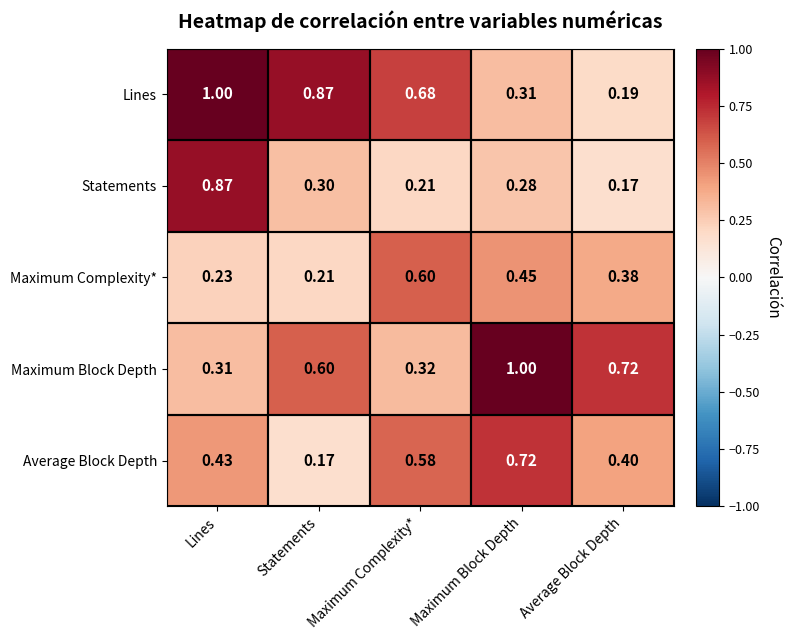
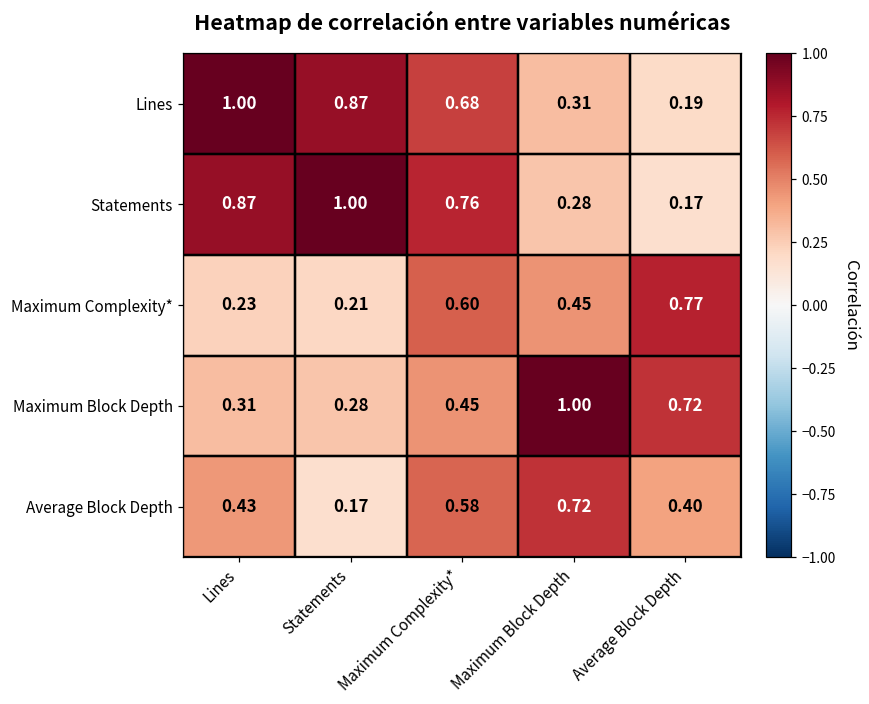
  {
    "Lines": {
      "Lines": 1.00,
      "Statements": 0.87,
      "Maximum Complexity*": 0.68,
      "Maximum Block Depth": 0.31,
      "Average Block Depth": 0.19
    },
    "Statements": {
      "Lines": 0.87,
-     "Statements": 0.30,
-     "Maximum Complexity*": 0.21,
+     "Statements": 1.00,
+     "Maximum Complexity*": 0.76,
      "Maximum Block Depth": 0.28,
      "Average Block Depth": 0.17
    },
    "Maximum Complexity*": {
      "Lines": 0.23,
      "Statements": 0.21,
      "Maximum Complexity*": 0.60,
      "Maximum Block Depth": 0.45,
-     "Average Block Depth": 0.38
+     "Average Block Depth": 0.77
    },
    "Maximum Block Depth": {
      "Lines": 0.31,
-     "Statements": 0.60,
-     "Maximum Complexity*": 0.32,
+     "Statements": 0.28,
+     "Maximum Complexity*": 0.45,
      "Maximum Block Depth": 1.00,
      "Average Block Depth": 0.72
    },
    "Average Block Depth": {
      "Lines": 0.43,
      "Statements": 0.17,
      "Maximum Complexity*": 0.58,
      "Maximum Block Depth": 0.72,
      "Average Block Depth": 0.40
    }
  }
